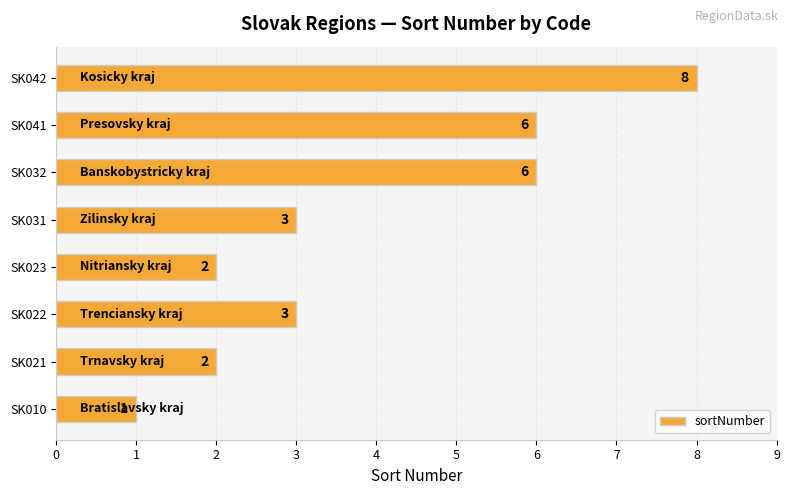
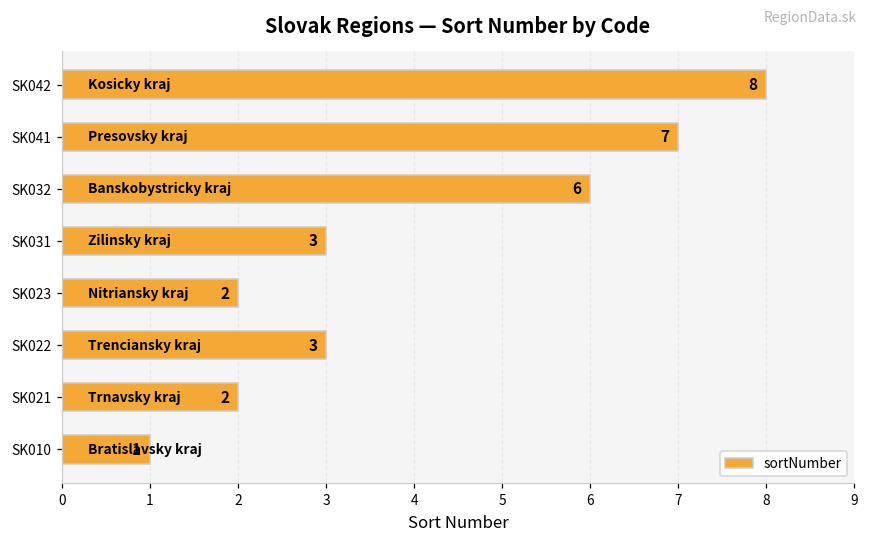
  {
    "SK042": 8,
-   "SK041": 6,
+   "SK041": 7,
    "SK032": 6,
    "SK031": 3,
    "SK023": 2,
    "SK022": 3,
    "SK021": 2
  }
